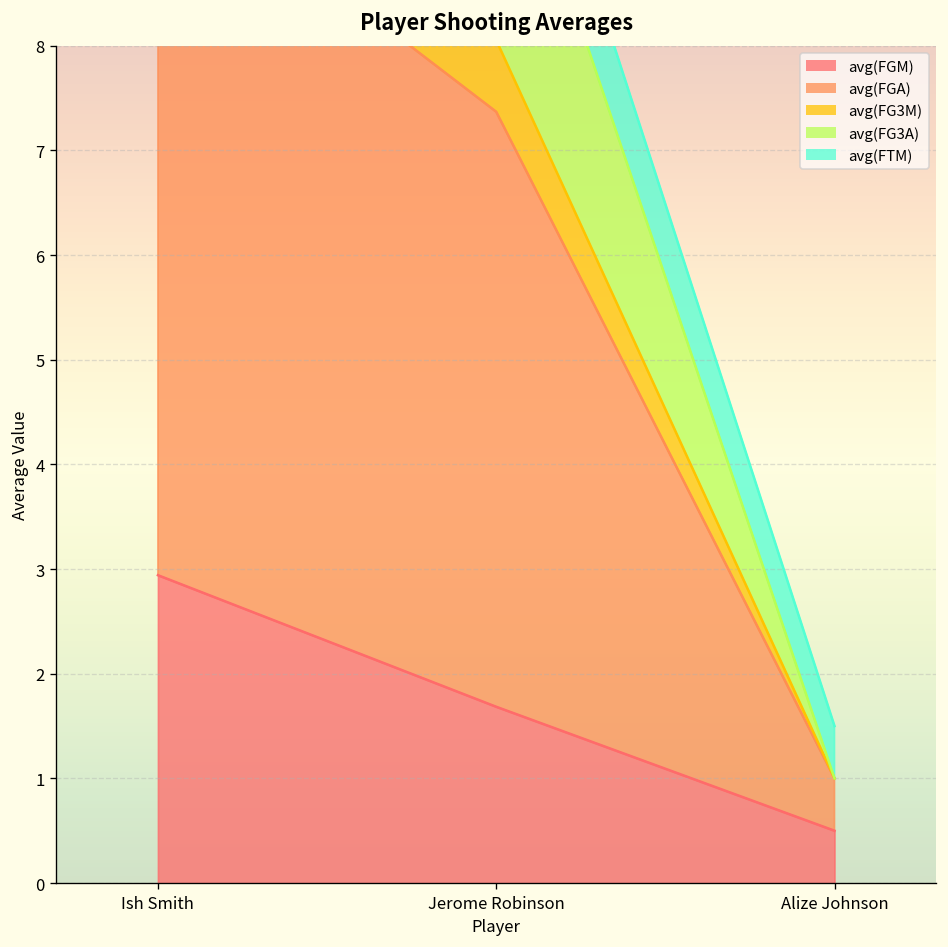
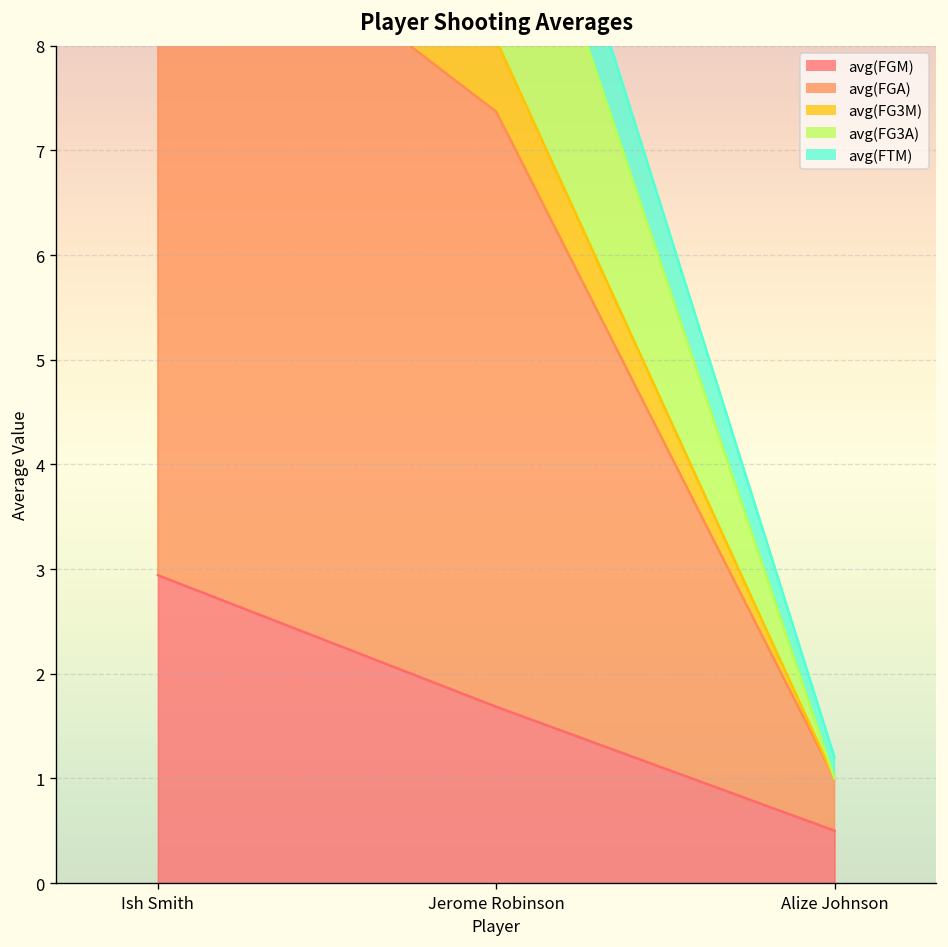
  {
    "avg(FTM)": {
-     "Alize Johnson": 0.5
+     "Alize Johnson": 0.2
    }
  }
